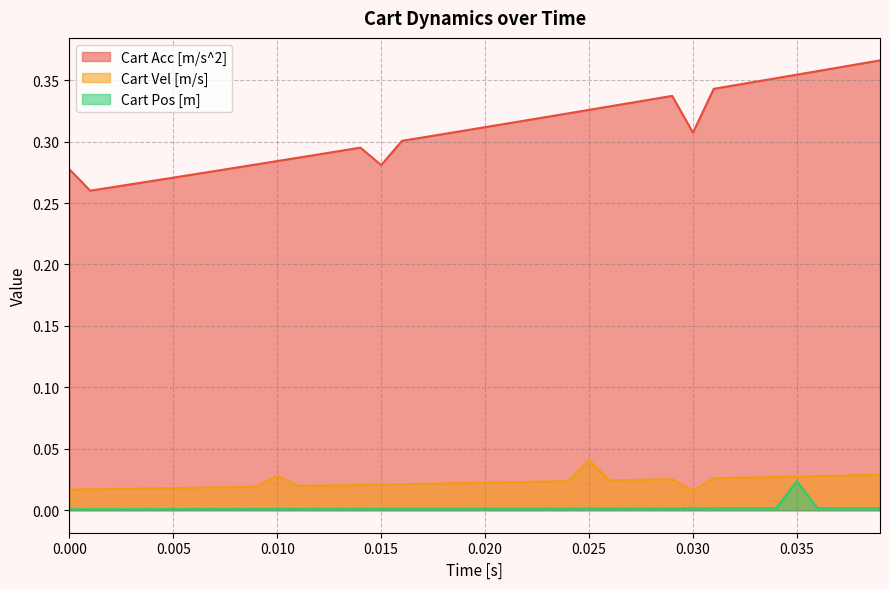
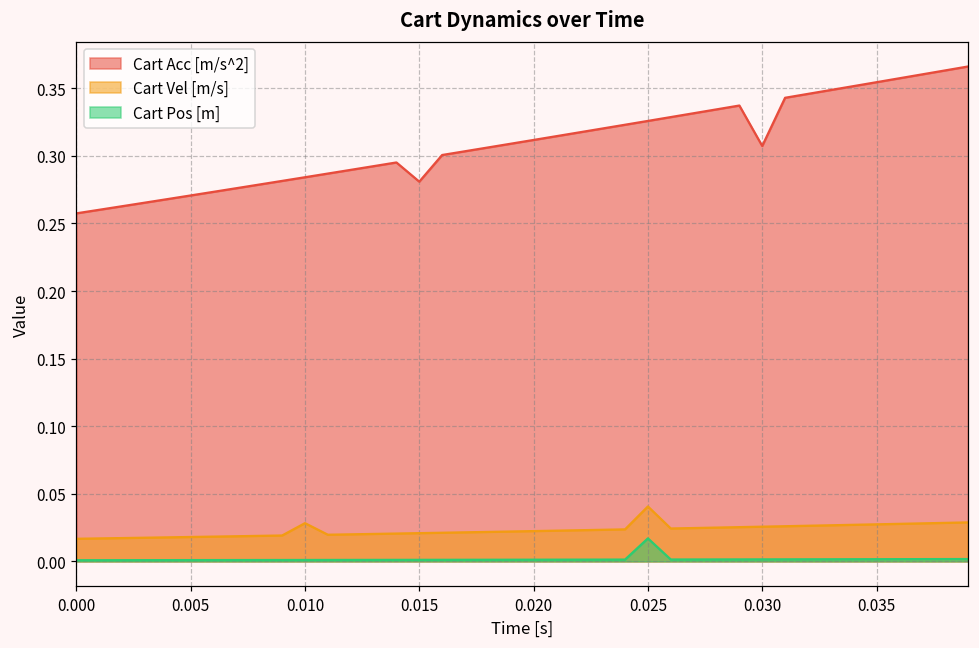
  {
    "Cart Acc [m/s^2]": {
-     "0.000": 0.277,
+     "0.000": 0.257,
      "0.005": 0.271,
      "0.010": 0.284,
      "0.015": 0.281,
      "0.020": 0.312,
      "0.025": 0.326,
      "0.030": 0.307,
      "0.035": 0.354
    },
    "Cart Vel [m/s]": {
      "0.000": 0.017,
      "0.005": 0.018,
      "0.010": 0.028,
      "0.015": 0.021,
      "0.020": 0.022,
      "0.025": 0.041,
-     "0.030": 0.016,
+     "0.030": 0.026,
      "0.035": 0.027
    },
    "Cart Pos [m]": {
      "0.000": 0.001,
      "0.005": 0.001,
      "0.010": 0.001,
      "0.015": 0.001,
      "0.020": 0.001,
-     "0.025": 0.001,
+     "0.025": 0.017,
      "0.030": 0.001,
-     "0.035": 0.024
+     "0.035": 0.002
    }
  }
